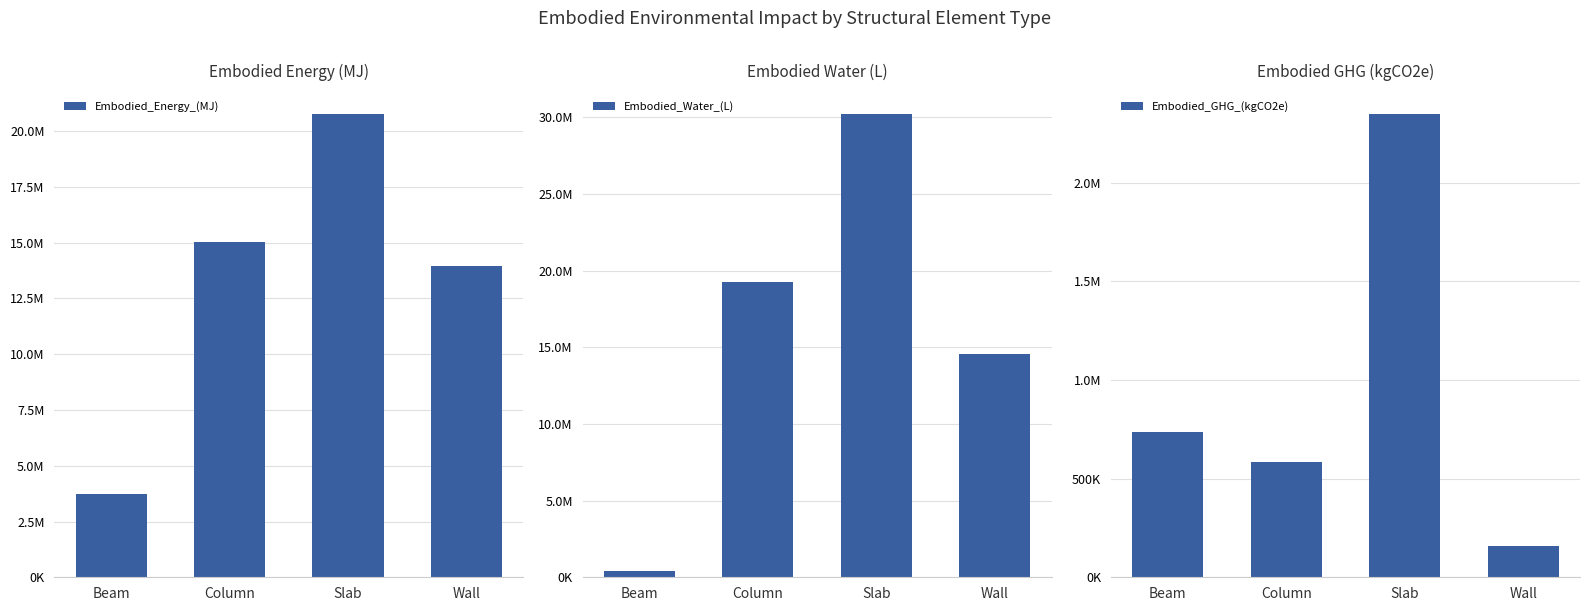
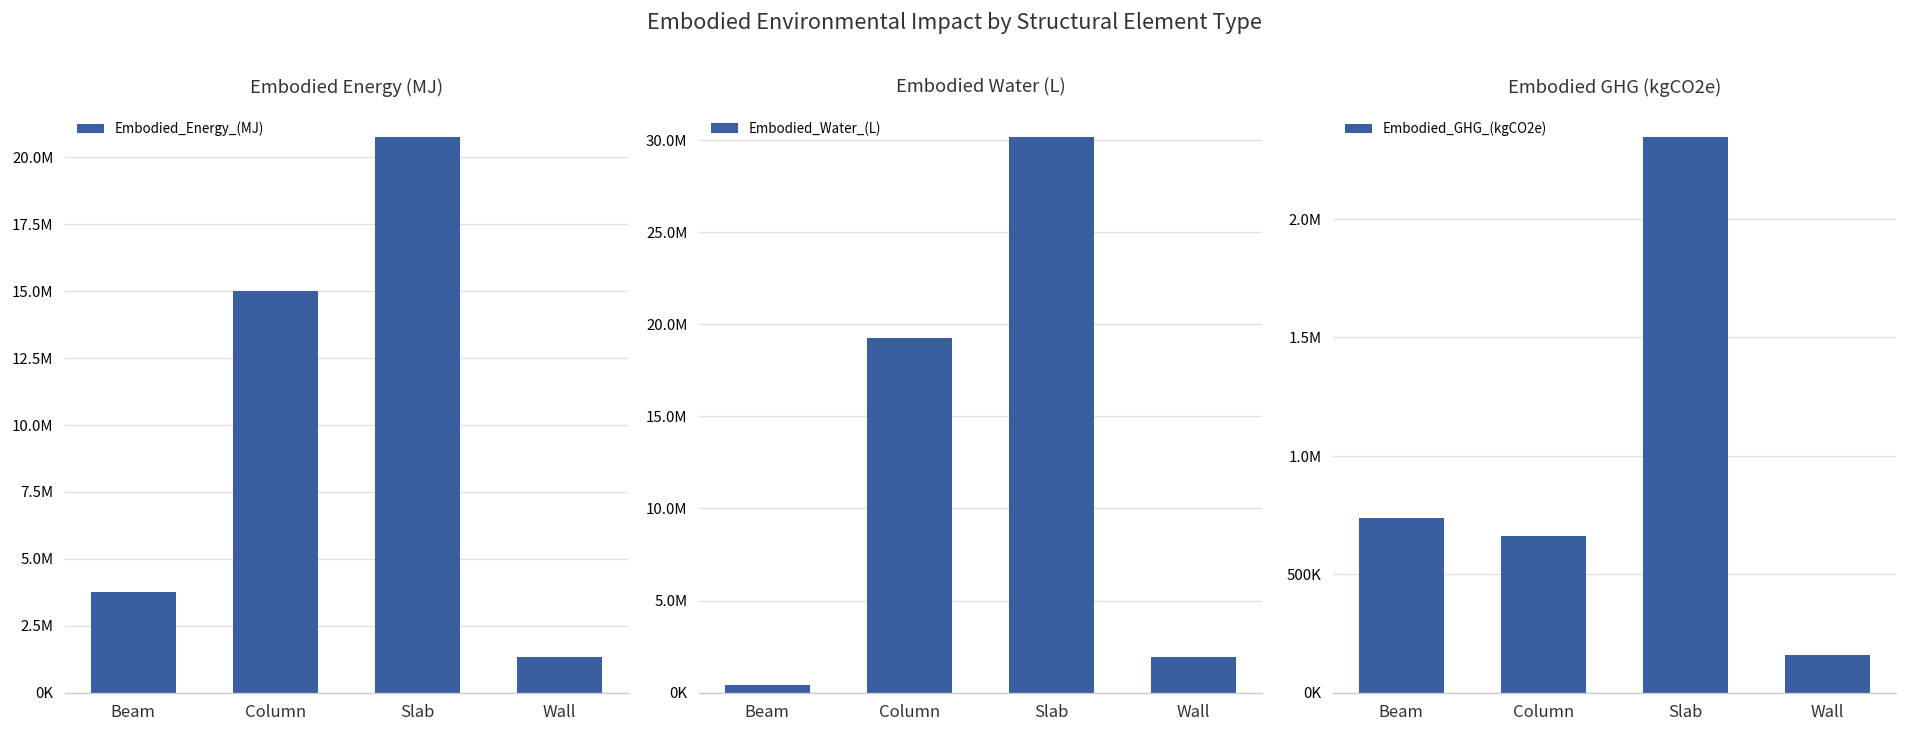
  {
    "Embodied Energy (MJ)": {
      "Beam": 3800000,
      "Column": 15000000,
      "Slab": 20800000,
-     "Wall": 14000000
+     "Wall": 1300000
    },
    "Embodied Water (L)": {
      "Beam": 400000,
      "Column": 19200000,
      "Slab": 30200000,
-     "Wall": 14500000
+     "Wall": 1900000
    },
    "Embodied GHG (kgCO2e)": {
      "Beam": 740000,
-     "Column": 580000,
+     "Column": 660000,
      "Slab": 2350000,
      "Wall": 160000
    }
  }
